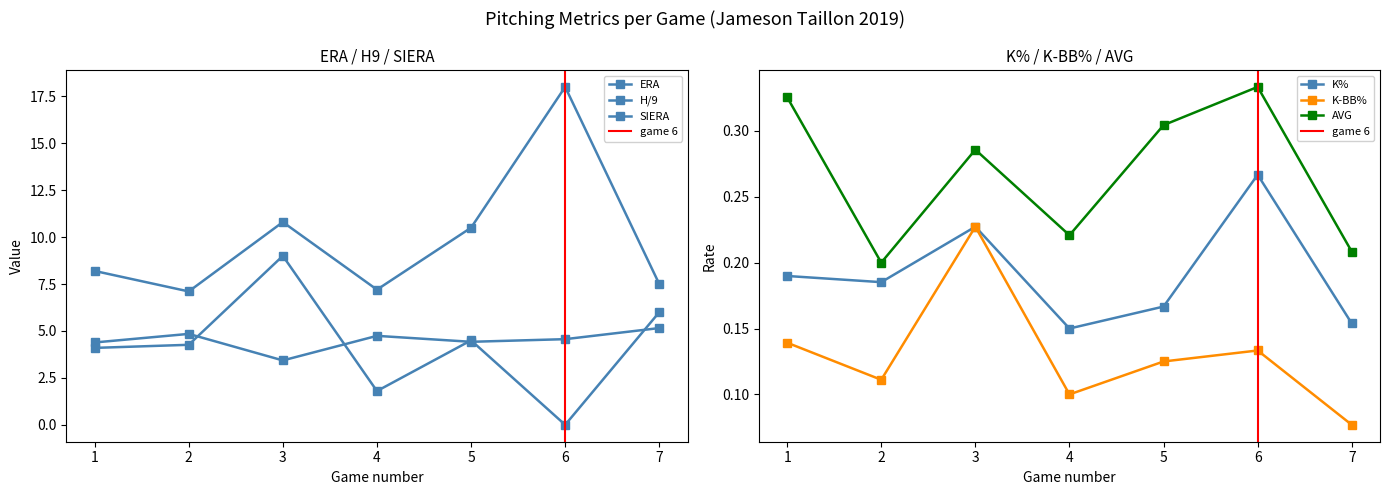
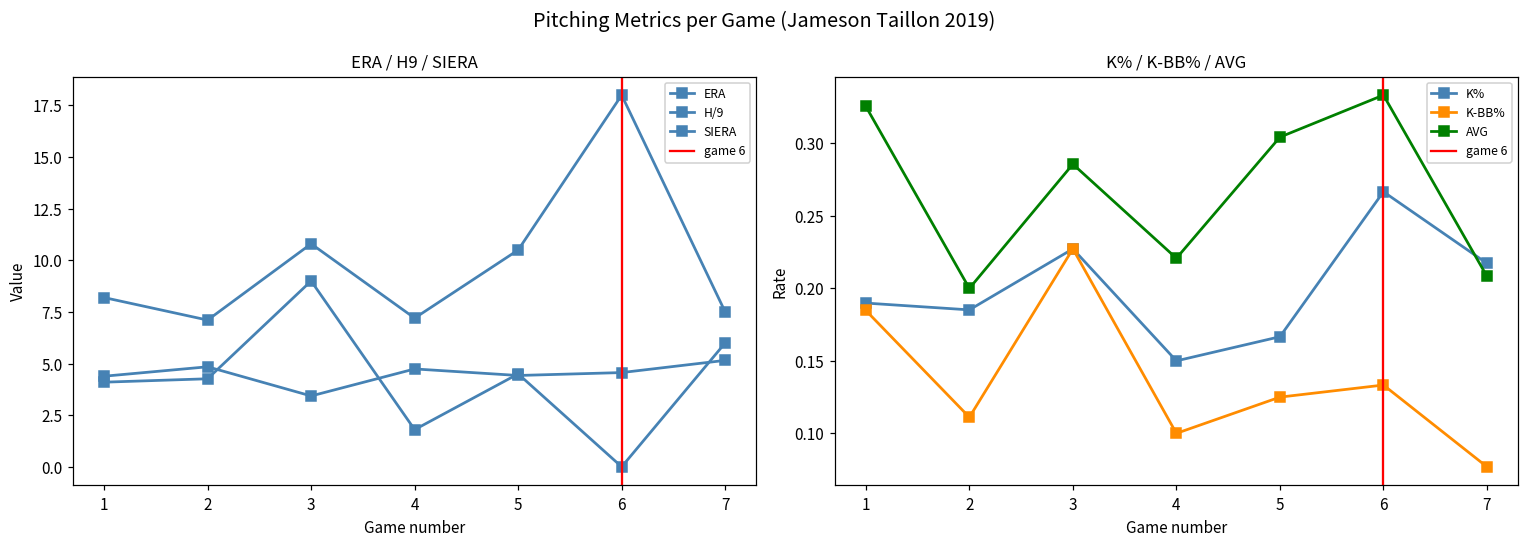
  {
    "K% / K-BB% / AVG": {
      "K%": {
        "1": 0.190,
        "2": 0.185,
        "4": 0.150,
        "5": 0.167,
        "6": 0.267,
-       "7": 0.154
+       "7": 0.217
      },
      "K-BB%": {
-       "1": 0.139,
+       "1": 0.185,
        "2": 0.111,
        "4": 0.100,
        "5": 0.125,
        "6": 0.133,
        "7": 0.077
      },
      "AVG": {
        "1": 0.326,
        "2": 0.200,
        "3": 0.286,
        "4": 0.221,
        "5": 0.304,
        "6": 0.333,
        "7": 0.208
      }
    }
  }
